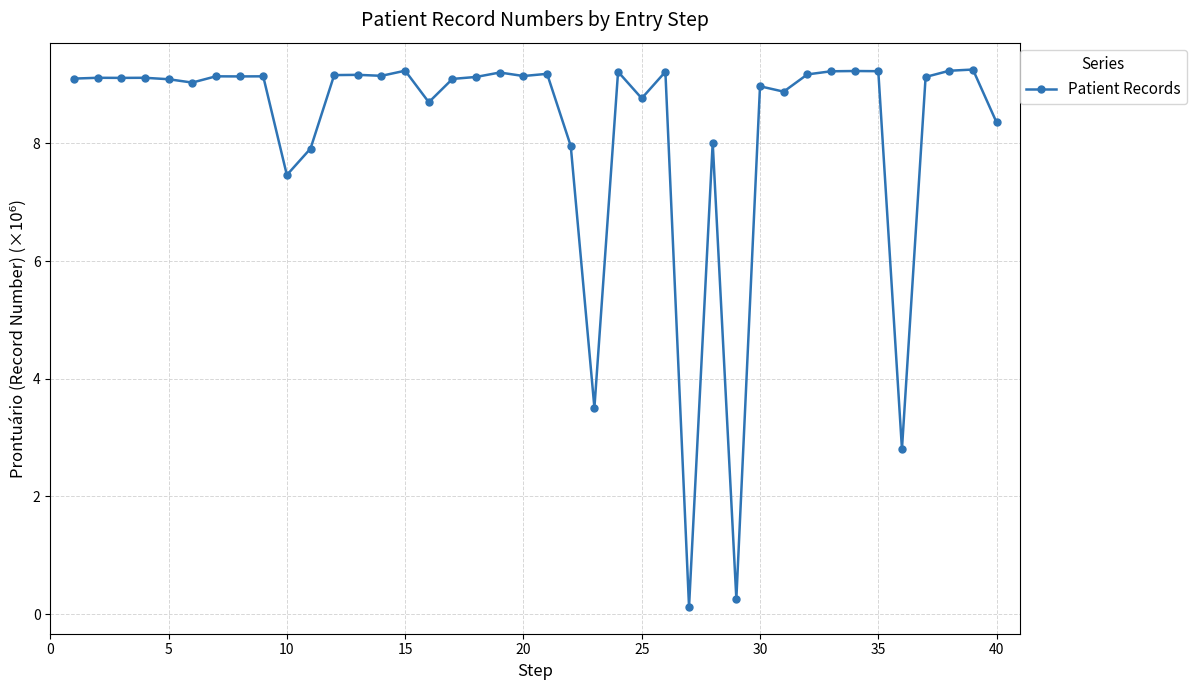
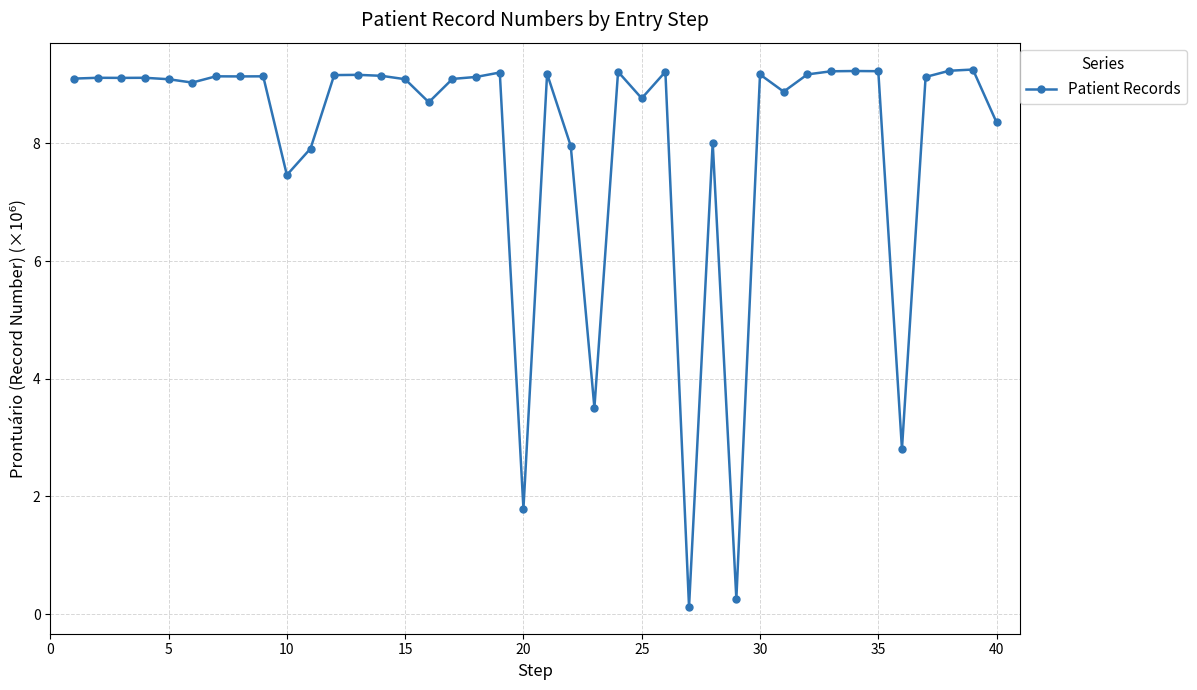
  {
    "5": 9.1,
    "10": 7.5,
-   "15": 9.2,
-   "20": 9.1,
+   "15": 9.1,
+   "20": 1.8,
    "25": 8.8,
-   "30": 9.0,
+   "30": 9.2,
    "35": 9.2,
    "40": 8.4
  }
